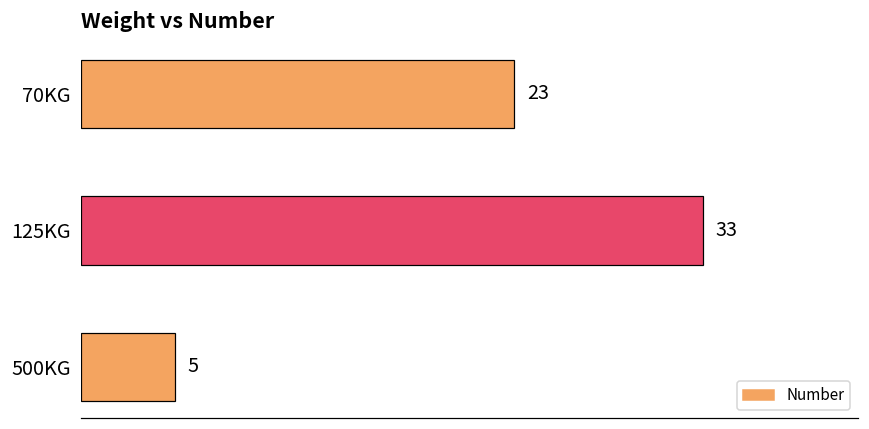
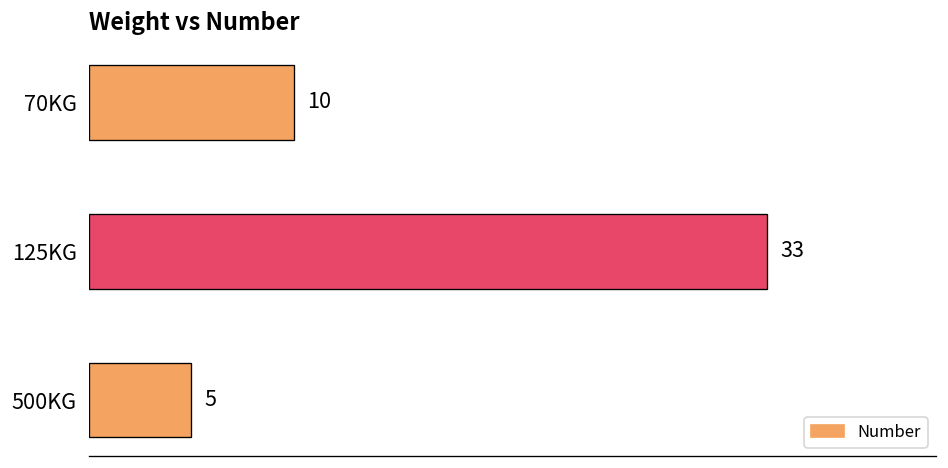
  {
-   "70KG": 23,
+   "70KG": 10,
    "125KG": 33,
    "500KG": 5
  }
